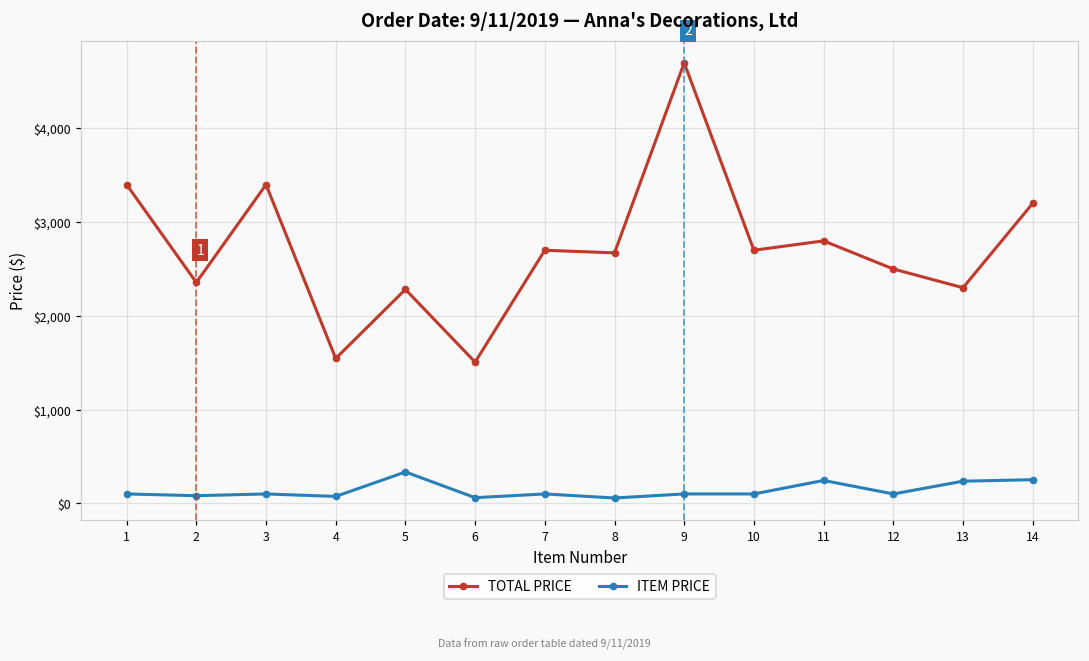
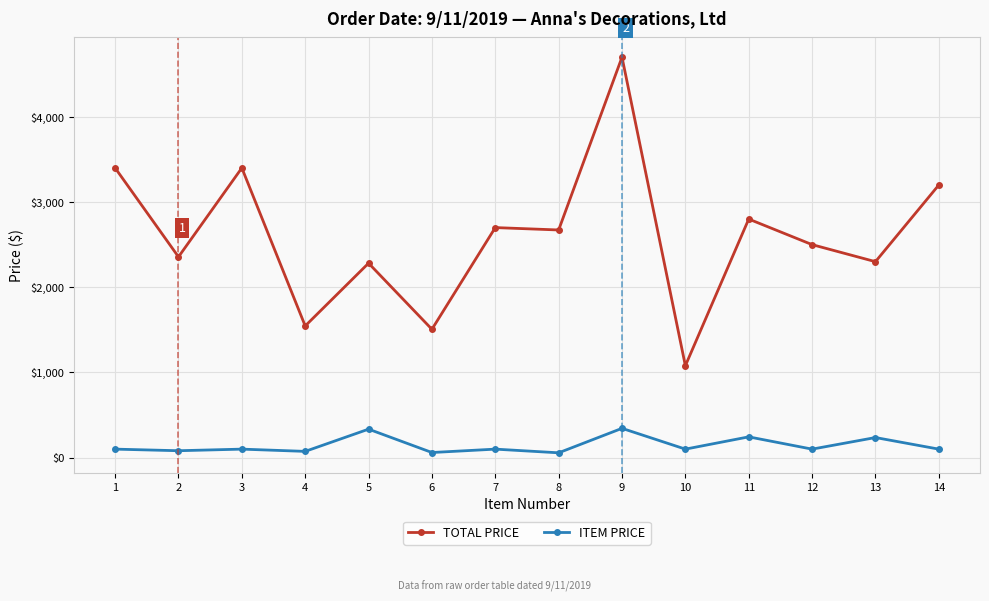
  {
    "TOTAL PRICE": {
      "1": "$3,400",
      "3": "$3,400",
      "4": "$1,500",
      "5": "$2,300",
      "6": "$1,500",
      "7": "$2,700",
      "8": "$2,700",
-     "10": "$2,700",
+     "10": "$1,100",
      "11": "$2,800",
      "12": "$2,500",
      "13": "$2,300",
      "14": "$3,200"
    },
    "ITEM PRICE": {
      "1": "$100",
      "2": "$100",
      "3": "$100",
      "4": "$100",
      "5": "$300",
      "6": "$100",
      "7": "$100",
      "8": "$100",
-     "9": "$100",
+     "9": "$300",
      "10": "$100",
      "11": "$200",
      "12": "$100",
      "13": "$200",
-     "14": "$300"
+     "14": "$100"
    }
  }
